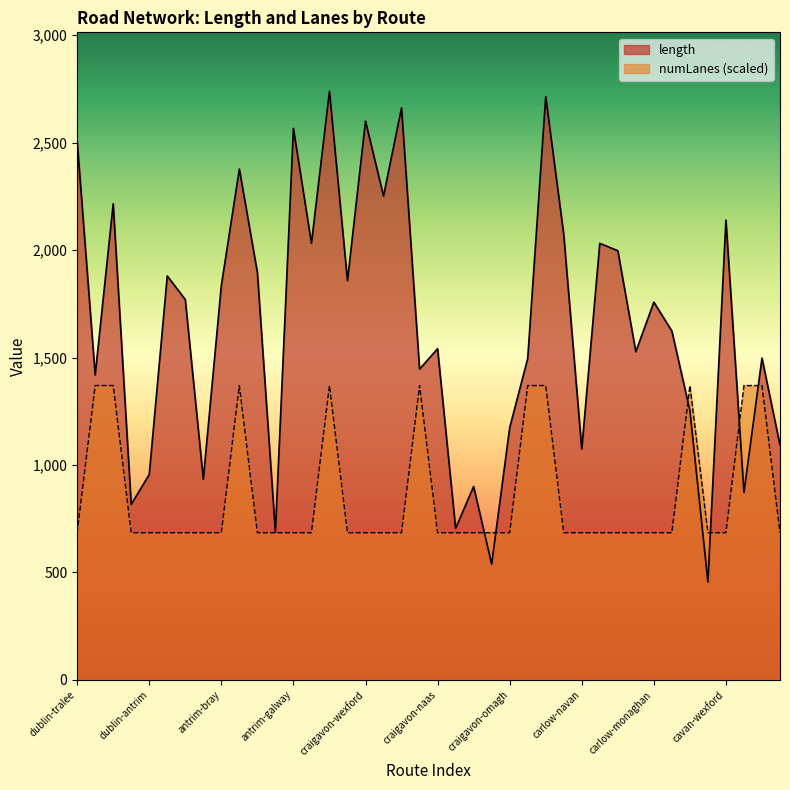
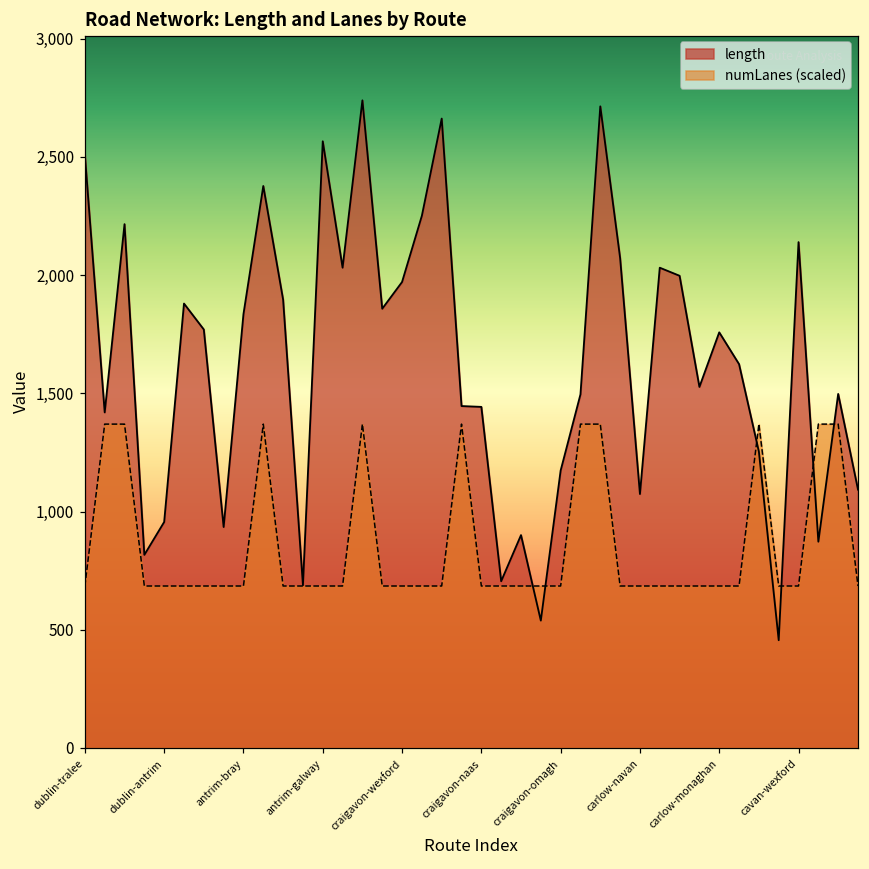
  {
    "length": {
      "dublin-tralee": "2,510",
      "dublin-antrim": "960",
      "antrim-bray": "1,830",
      "antrim-galway": "2,570",
-     "craigavon-wexford": "2,600",
-     "craigavon-naas": "1,540",
+     "craigavon-wexford": "1,970",
+     "craigavon-naas": "1,440",
      "craigavon-omagh": "1,170",
      "carlow-navan": "1,070",
      "carlow-monaghan": "1,760",
      "cavan-wexford": "2,140"
    },
    "numLanes (scaled)": {
      "dublin-tralee": "680",
      "dublin-antrim": "680",
      "antrim-bray": "680",
      "antrim-galway": "680",
      "craigavon-wexford": "680",
      "craigavon-naas": "680",
      "craigavon-omagh": "680",
      "carlow-navan": "680",
      "carlow-monaghan": "680",
      "cavan-wexford": "680"
    }
  }
